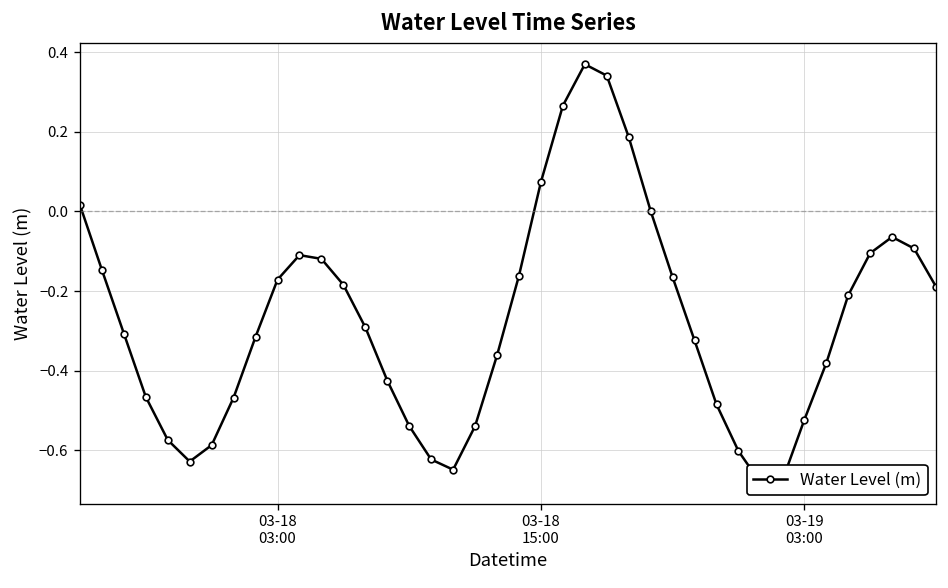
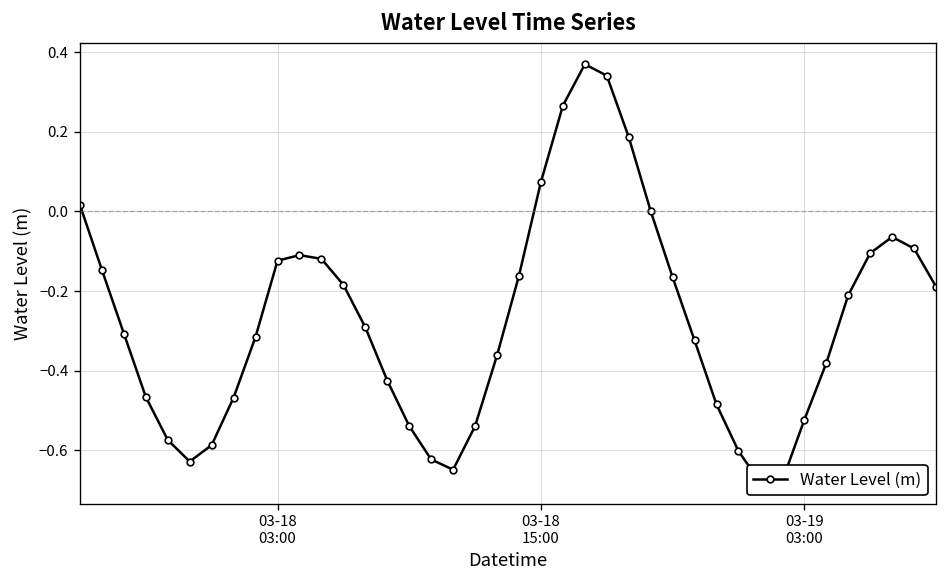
  {
-   "03-18 03:00": -0.17,
+   "03-18 03:00": -0.12,
    "03-18 15:00": 0.07,
    "03-19 03:00": -0.52
  }
